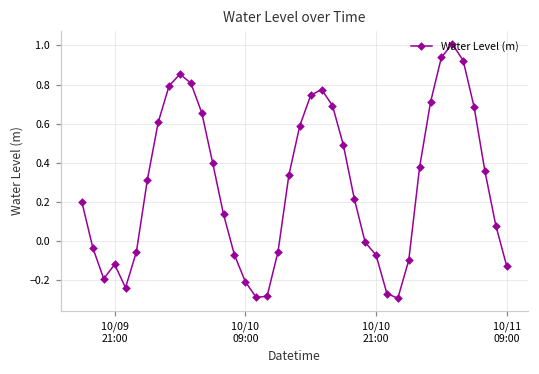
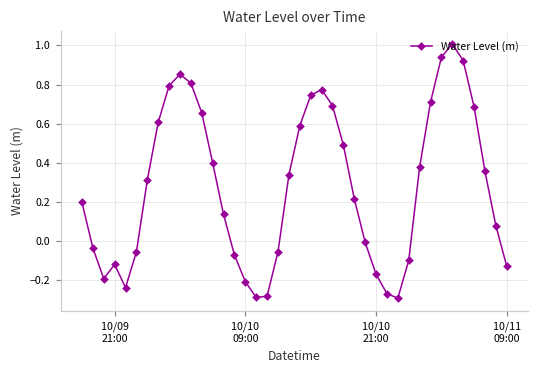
  {
    "10/09 21:00": -0.12,
    "10/10 09:00": -0.21,
-   "10/10 21:00": -0.07,
+   "10/10 21:00": -0.17,
    "10/11 09:00": -0.13
  }
